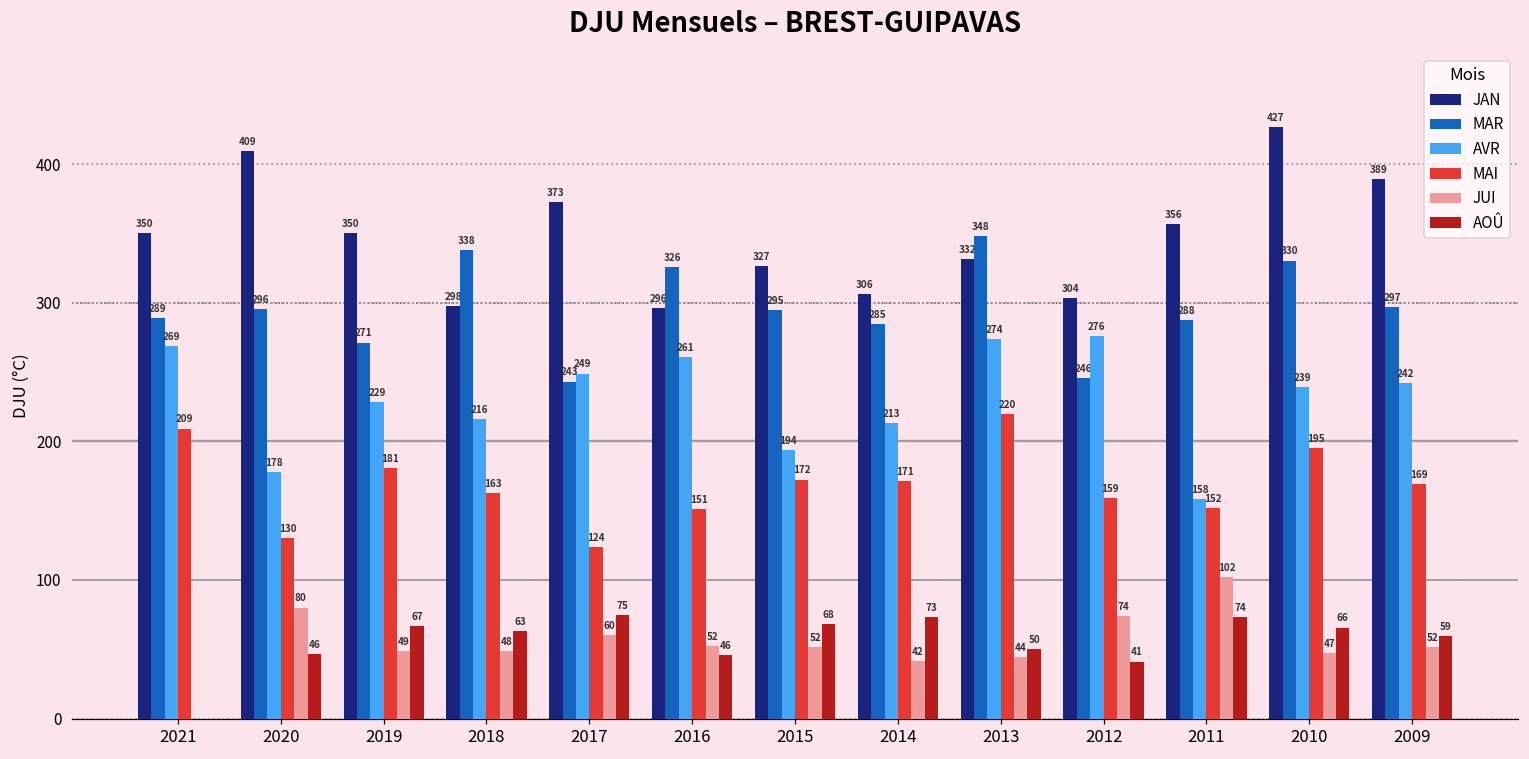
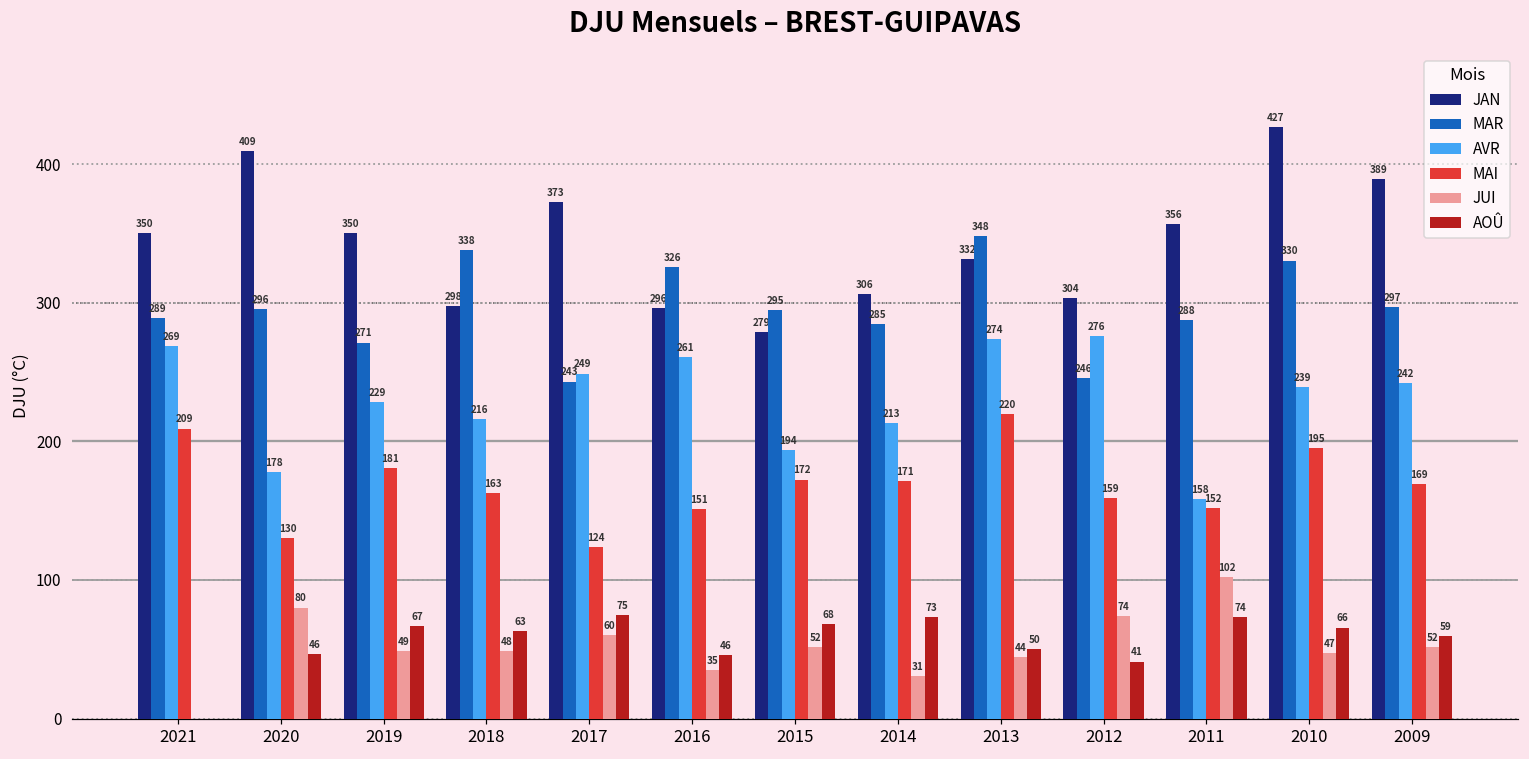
  {
    "JAN": {
      "2021": 350,
      "2020": 409,
      "2019": 350,
      "2018": 298,
      "2017": 373,
      "2016": 296,
-     "2015": 327,
+     "2015": 279,
      "2014": 306,
      "2013": 332,
      "2012": 304,
      "2011": 356,
      "2010": 427,
      "2009": 389
    },
    "MAR": {
      "2021": 289,
      "2020": 296,
      "2019": 271,
      "2018": 338,
      "2017": 243,
      "2016": 326,
      "2015": 295,
      "2014": 285,
      "2013": 348,
      "2012": 246,
      "2011": 288,
      "2010": 330,
      "2009": 297
    },
    "AVR": {
      "2021": 269,
      "2020": 178,
      "2019": 229,
      "2018": 216,
      "2017": 249,
      "2016": 261,
      "2015": 194,
      "2014": 213,
      "2013": 274,
      "2012": 276,
      "2011": 158,
      "2010": 239,
      "2009": 242
    },
    "JUI": {
      "2020": 80,
      "2019": 49,
      "2018": 48,
      "2017": 60,
-     "2016": 52,
+     "2016": 35,
      "2015": 52,
-     "2014": 42,
+     "2014": 31,
      "2013": 44,
      "2012": 74,
      "2011": 102,
      "2010": 47,
      "2009": 52
    }
  }
